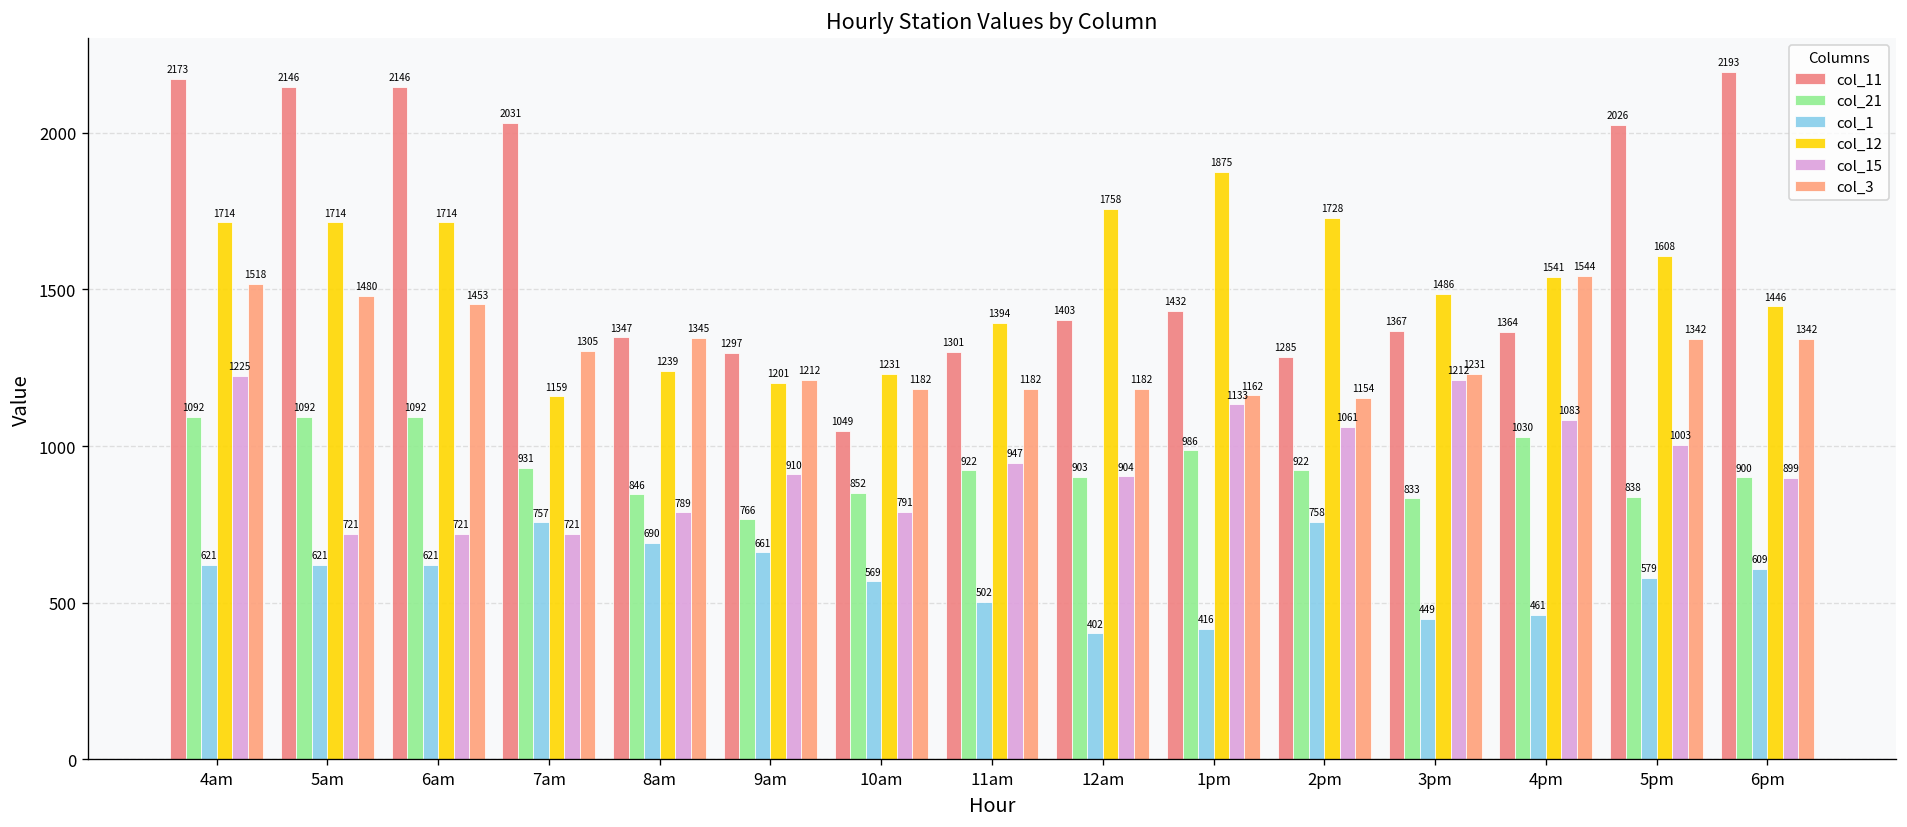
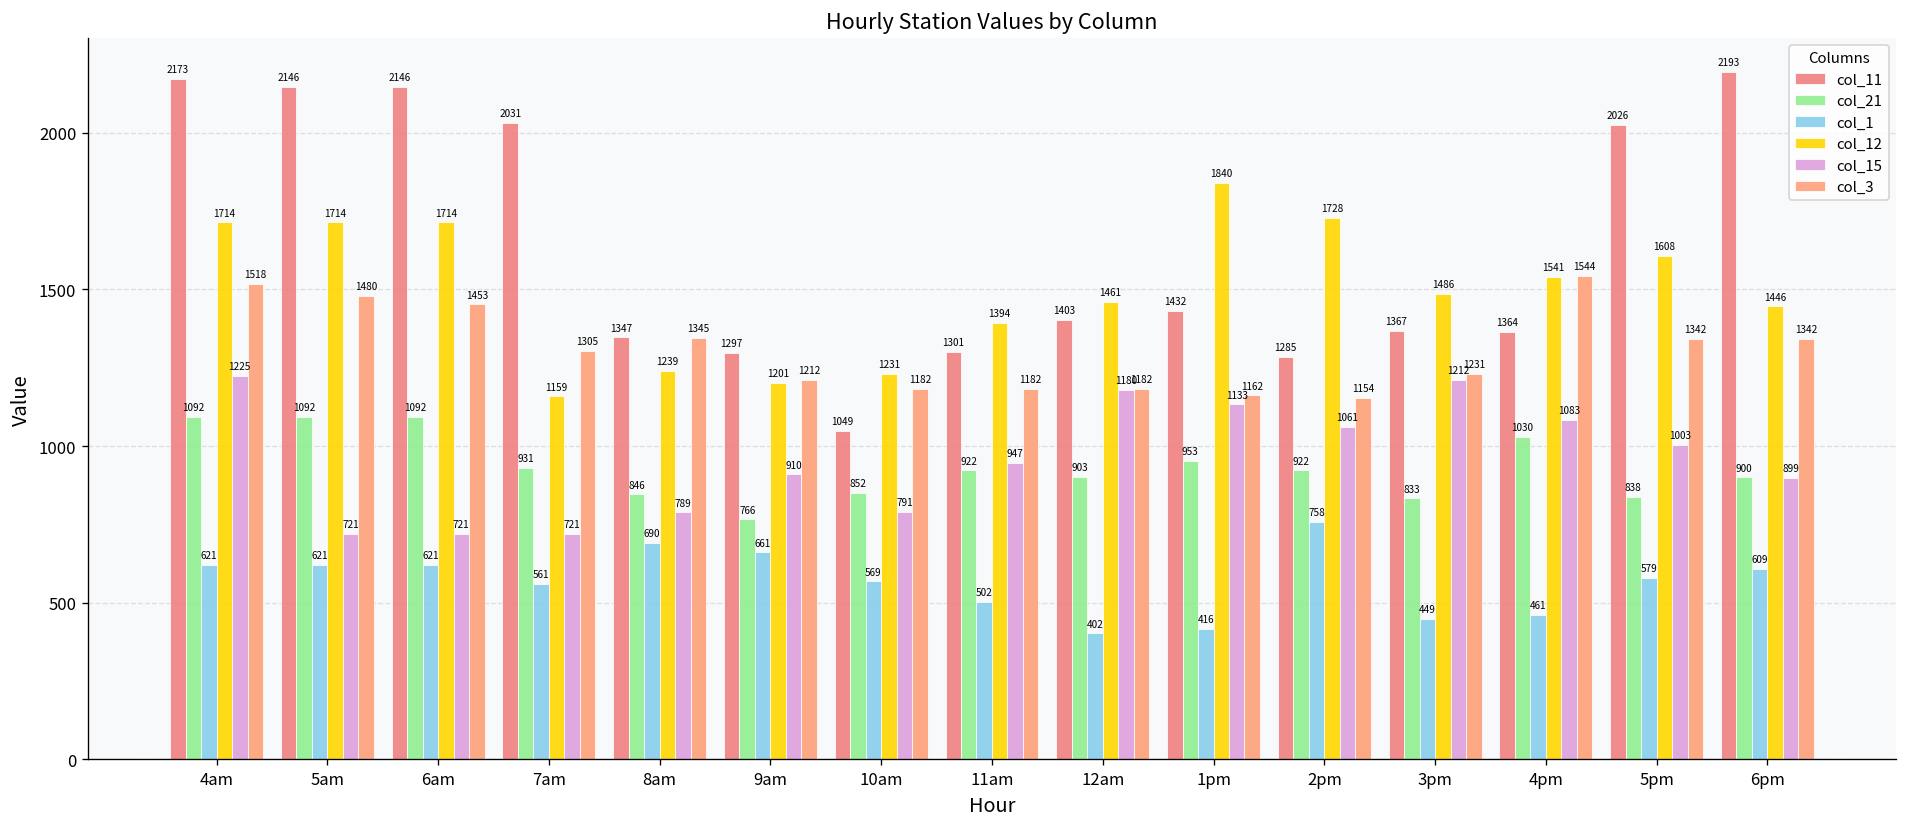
  {
    "col_21": {
      "4am": 1092,
      "5am": 1092,
      "6am": 1092,
      "7am": 931,
      "8am": 846,
      "9am": 766,
      "10am": 852,
      "11am": 922,
      "12am": 903,
-     "1pm": 986,
+     "1pm": 953,
      "2pm": 922,
      "3pm": 833,
      "4pm": 1030,
      "5pm": 838,
      "6pm": 900
    },
    "col_1": {
      "4am": 621,
      "5am": 621,
      "6am": 621,
-     "7am": 757,
+     "7am": 561,
      "8am": 690,
      "9am": 661,
      "10am": 569,
      "11am": 502,
      "12am": 402,
      "1pm": 416,
      "2pm": 758,
      "3pm": 449,
      "4pm": 461,
      "5pm": 579,
      "6pm": 609
    },
    "col_12": {
      "4am": 1714,
      "5am": 1714,
      "6am": 1714,
      "7am": 1159,
      "8am": 1239,
      "9am": 1201,
      "10am": 1231,
      "11am": 1394,
-     "12am": 1758,
-     "1pm": 1875,
+     "12am": 1461,
+     "1pm": 1840,
      "2pm": 1728,
      "3pm": 1486,
      "4pm": 1541,
      "5pm": 1608,
      "6pm": 1446
    },
    "col_15": {
      "4am": 1225,
      "5am": 721,
      "6am": 721,
      "7am": 721,
      "8am": 789,
      "9am": 910,
      "10am": 791,
      "11am": 947,
-     "12am": 904,
+     "12am": 1180,
      "1pm": 1133,
      "2pm": 1061,
      "3pm": 1212,
      "4pm": 1083,
      "5pm": 1003,
      "6pm": 899
    }
  }
